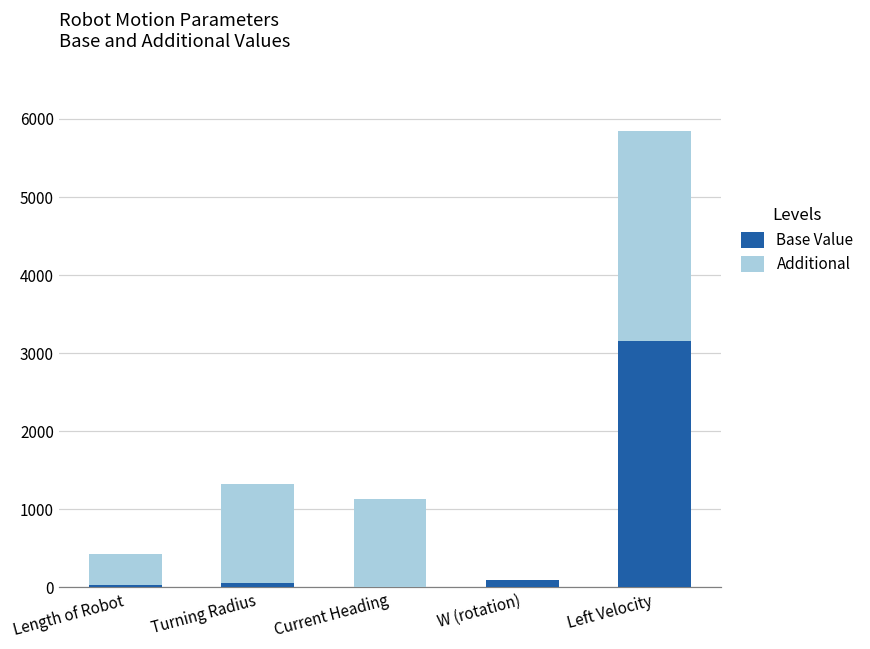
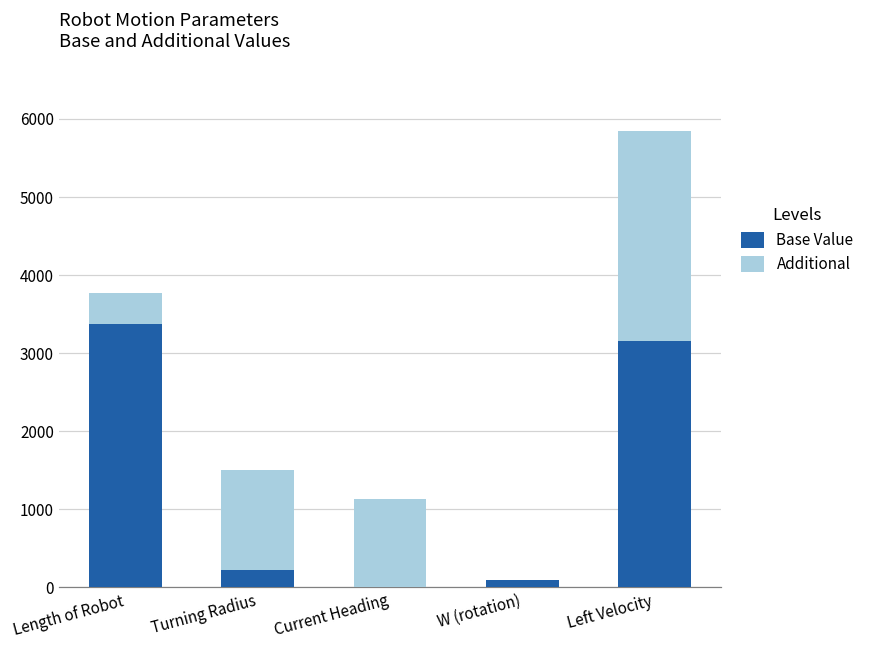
  {
    "Base Value": {
-     "Length of Robot": 0,
-     "Turning Radius": 100,
+     "Length of Robot": 3400,
+     "Turning Radius": 200,
      "Current Heading": 0,
      "W (rotation)": 100,
      "Left Velocity": 3200
    },
    "Additional": {
      "Length of Robot": 400,
      "Turning Radius": 1300,
      "Current Heading": 1100,
      "W (rotation)": 0,
      "Left Velocity": 2700
    }
  }
